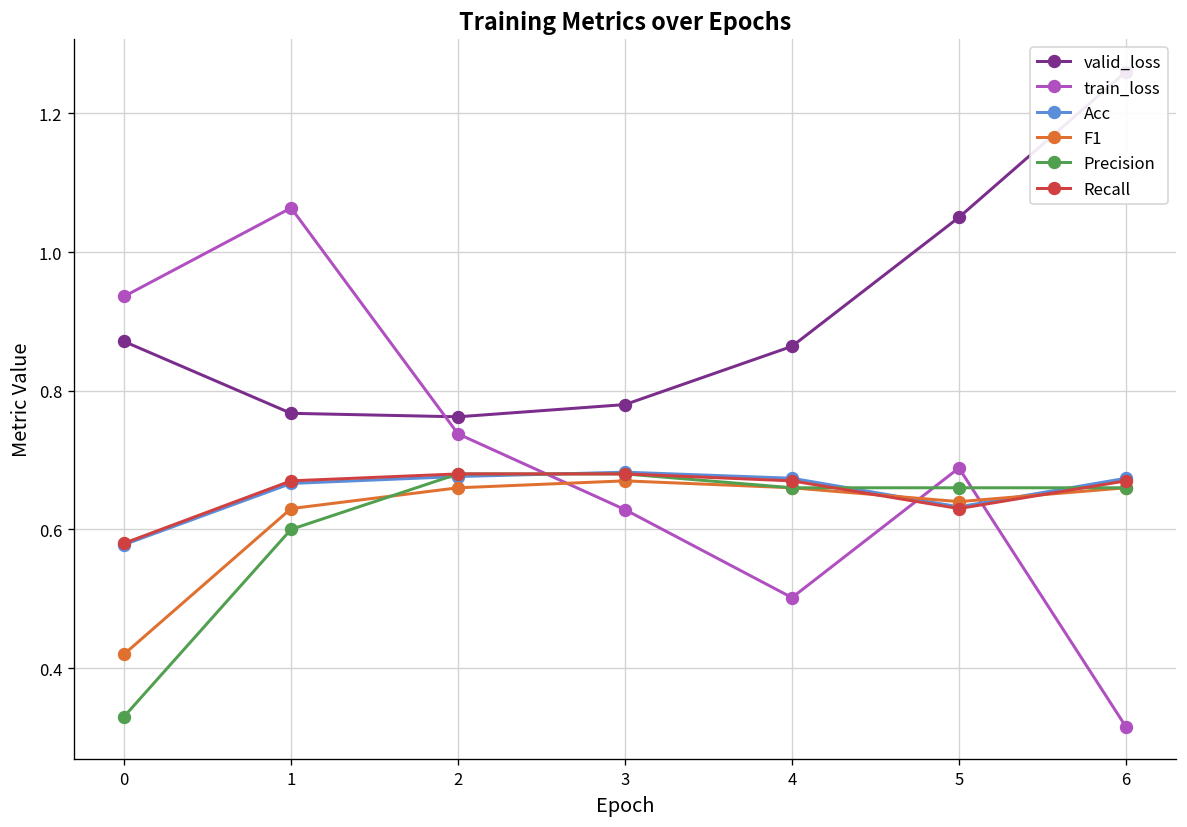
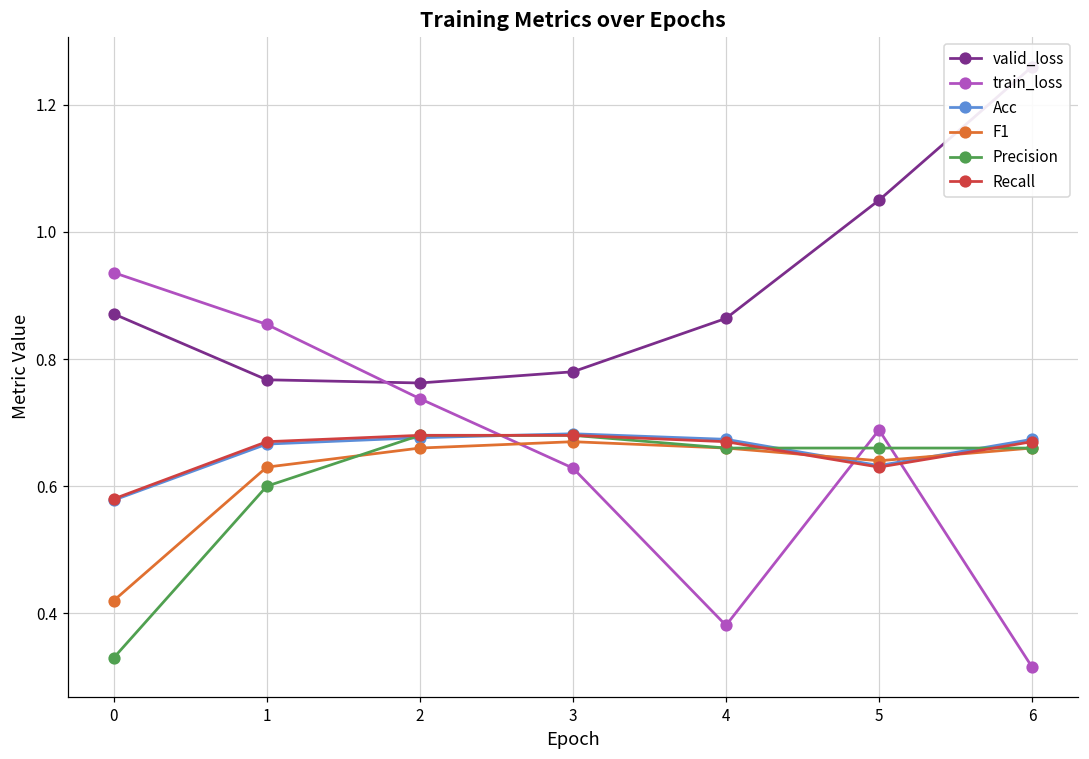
  {
    "valid_loss": {
      "0": 0.87,
      "1": 0.77,
      "2": 0.76,
      "3": 0.78,
      "4": 0.86,
      "5": 1.05
    },
    "train_loss": {
      "0": 0.94,
-     "1": 1.06,
+     "1": 0.85,
      "2": 0.74,
      "3": 0.63,
-     "4": 0.50,
+     "4": 0.38,
      "5": 0.69,
      "6": 0.32
    },
    "Precision": {
      "0": 0.33,
      "1": 0.60,
      "5": 0.66
    }
  }
